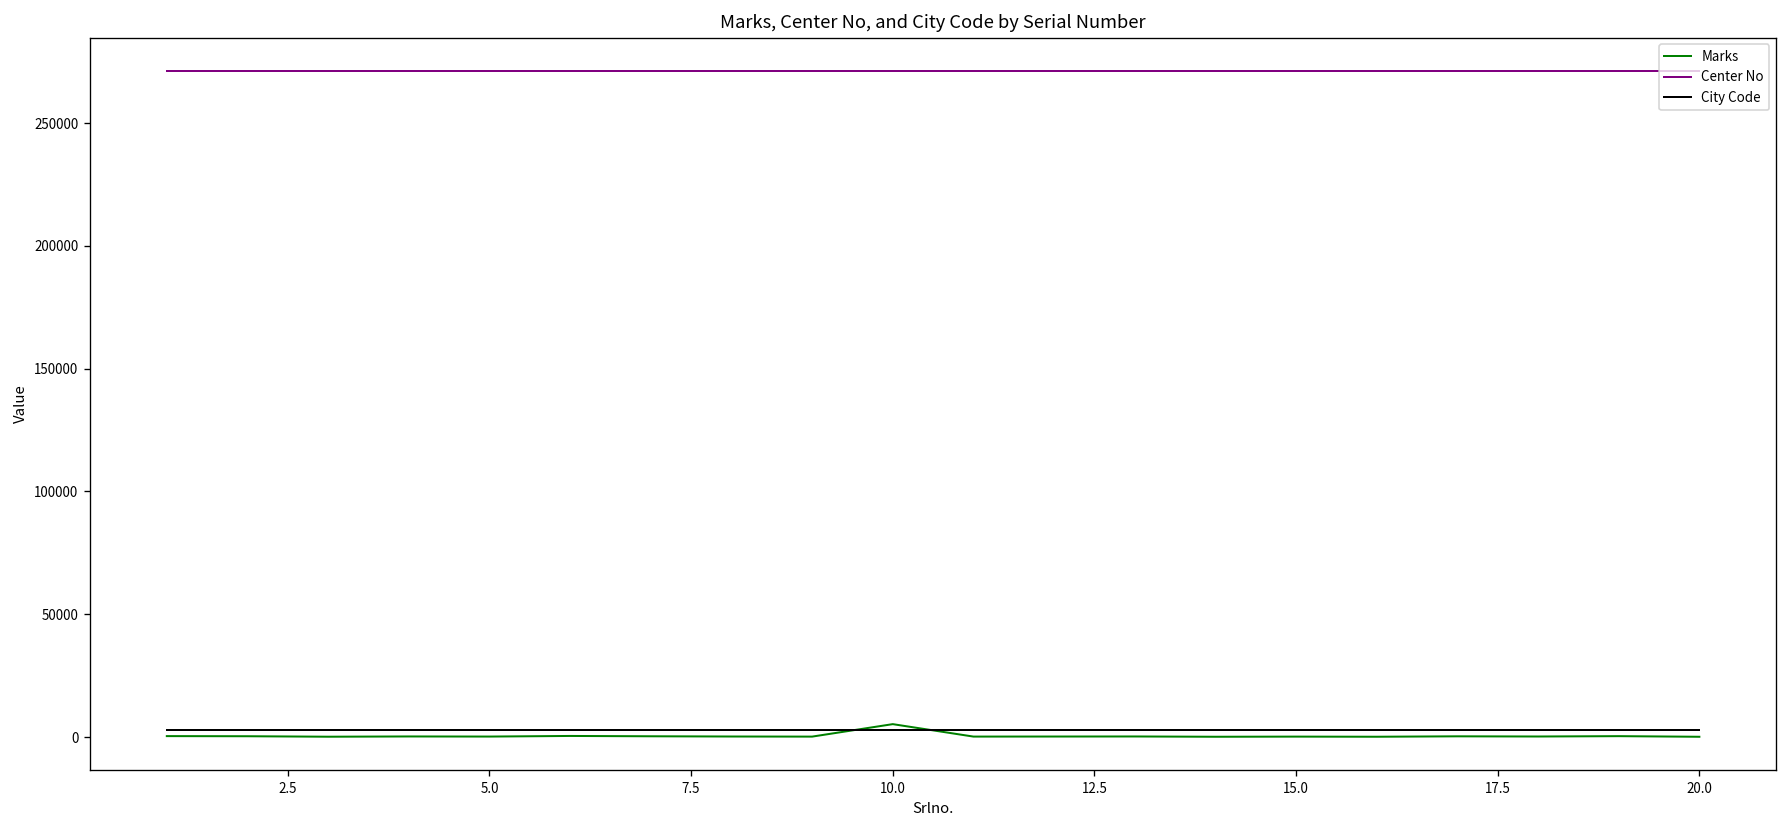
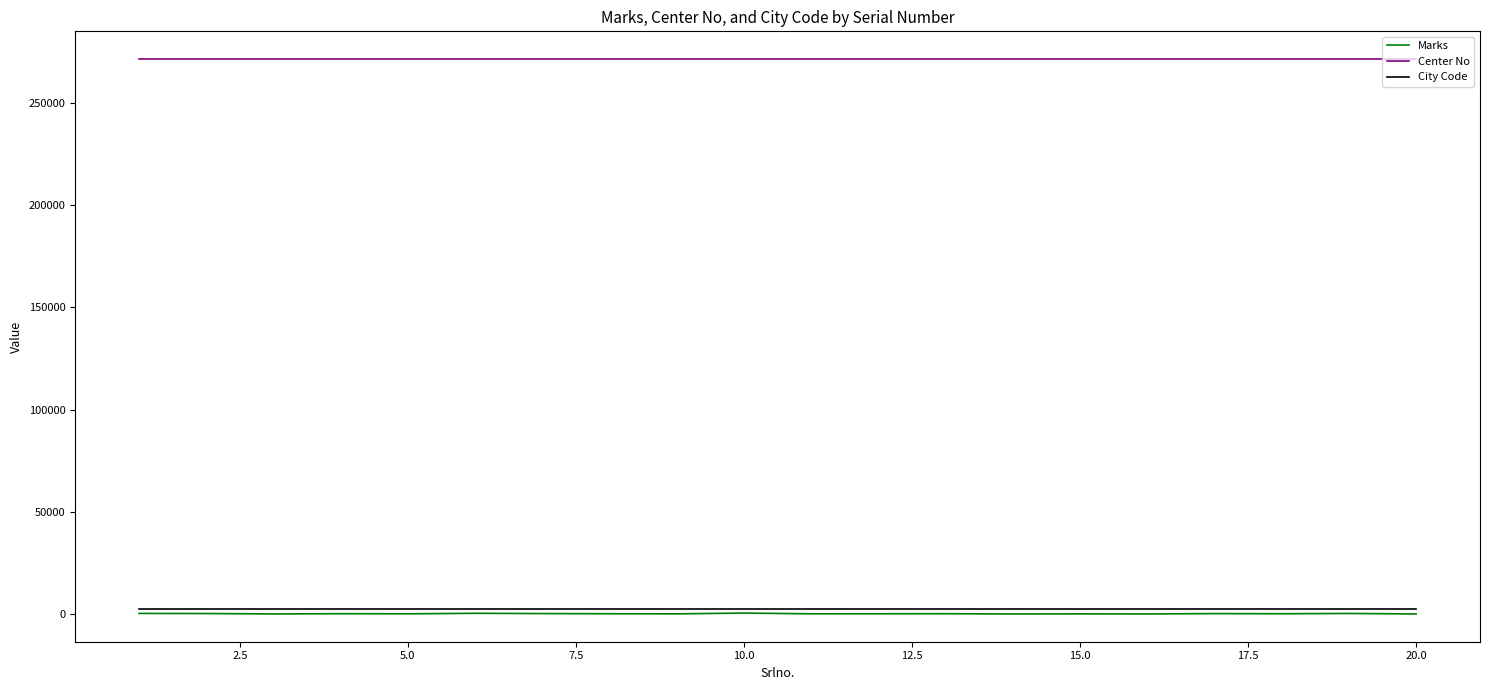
  {
    "Marks": {
      "5.0": 0,
-     "10.0": 5000,
+     "10.0": 1000,
      "15.0": 0,
      "20.0": 0
    },
    "Center No": {
      "5.0": 271000,
      "10.0": 271000,
      "15.0": 271000
    },
    "City Code": {
      "5.0": 3000,
      "10.0": 3000,
      "15.0": 3000,
      "20.0": 3000
    }
  }
